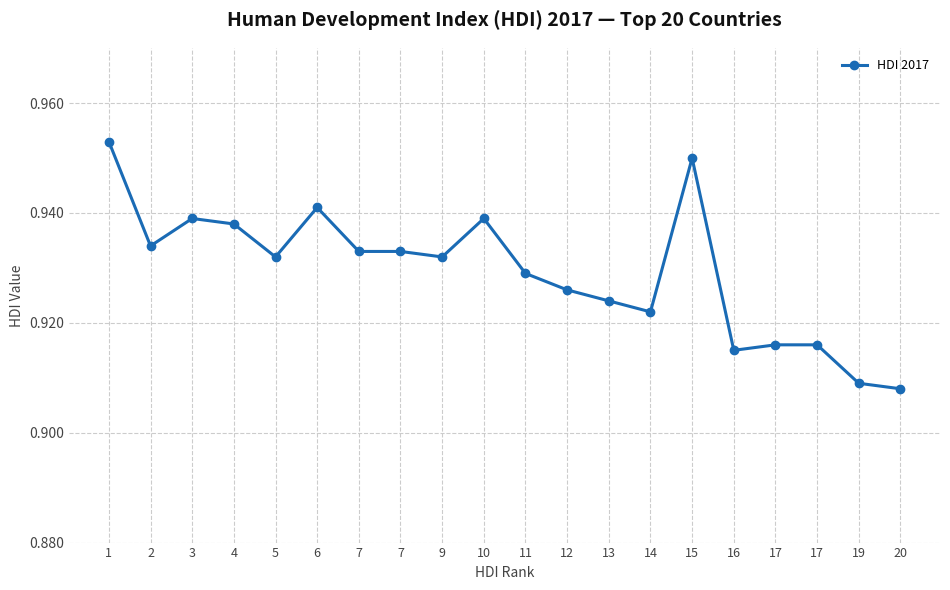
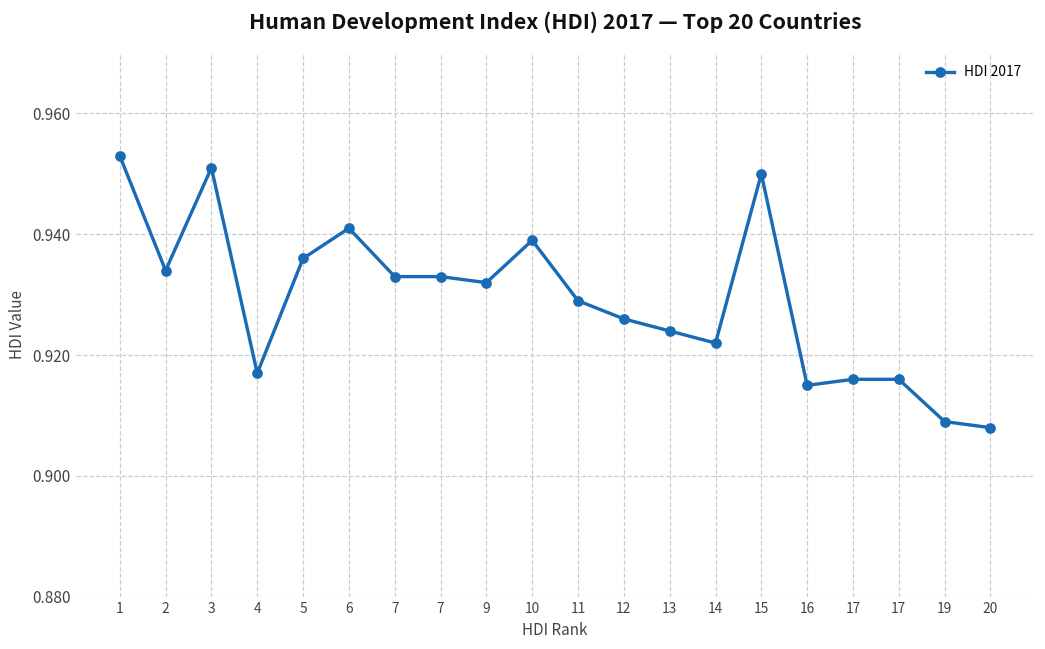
  {
    "1": 0.953,
    "2": 0.934,
-   "3": 0.939,
-   "4": 0.938,
-   "5": 0.932,
+   "3": 0.951,
+   "4": 0.917,
+   "5": 0.936,
    "6": 0.941,
    "9": 0.932,
    "10": 0.939,
    "11": 0.929,
    "12": 0.926,
    "13": 0.924,
    "14": 0.922,
    "15": 0.950,
    "16": 0.915,
    "19": 0.909,
    "20": 0.908
  }
